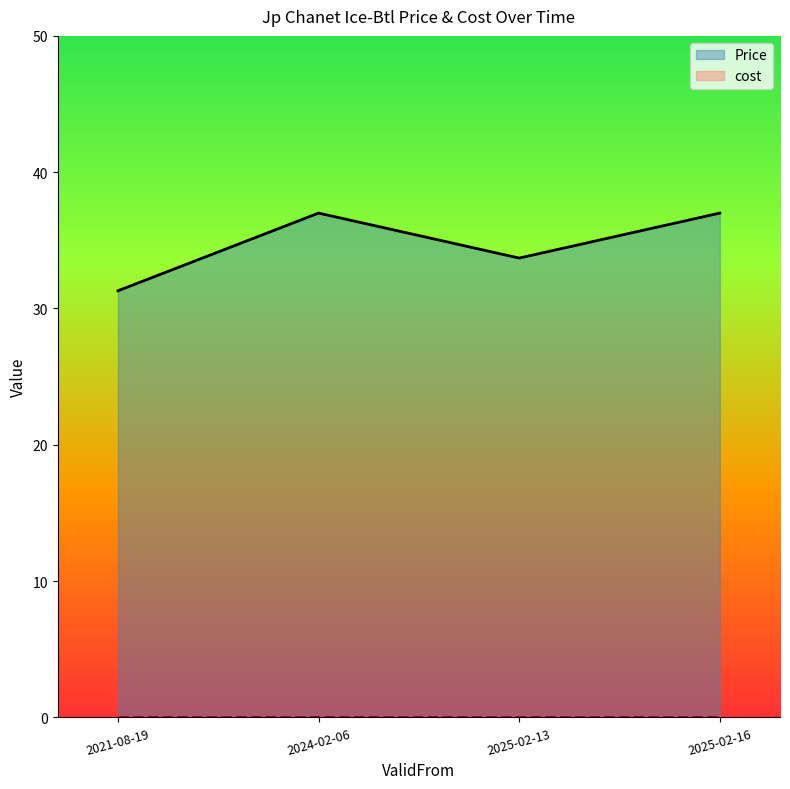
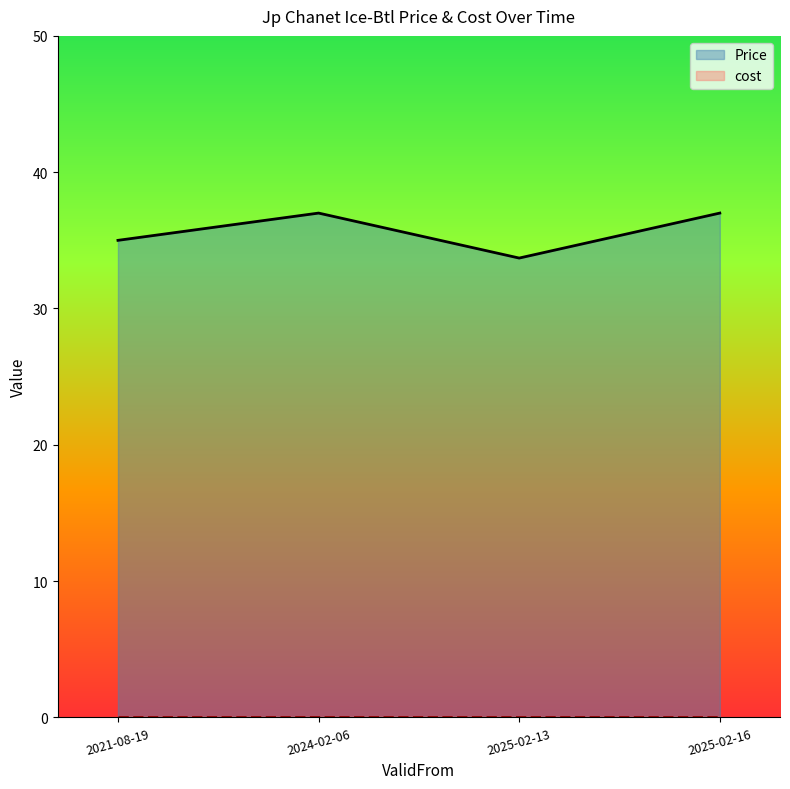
  {
    "Price": {
-     "2021-08-19": 31.3,
+     "2021-08-19": 35.0,
      "2024-02-06": 37.0,
      "2025-02-13": 33.7,
      "2025-02-16": 37.0
    },
    "cost": {
      "2021-08-19": 0.0,
      "2024-02-06": 0.0,
      "2025-02-13": 0.0,
      "2025-02-16": 0.0
    }
  }
